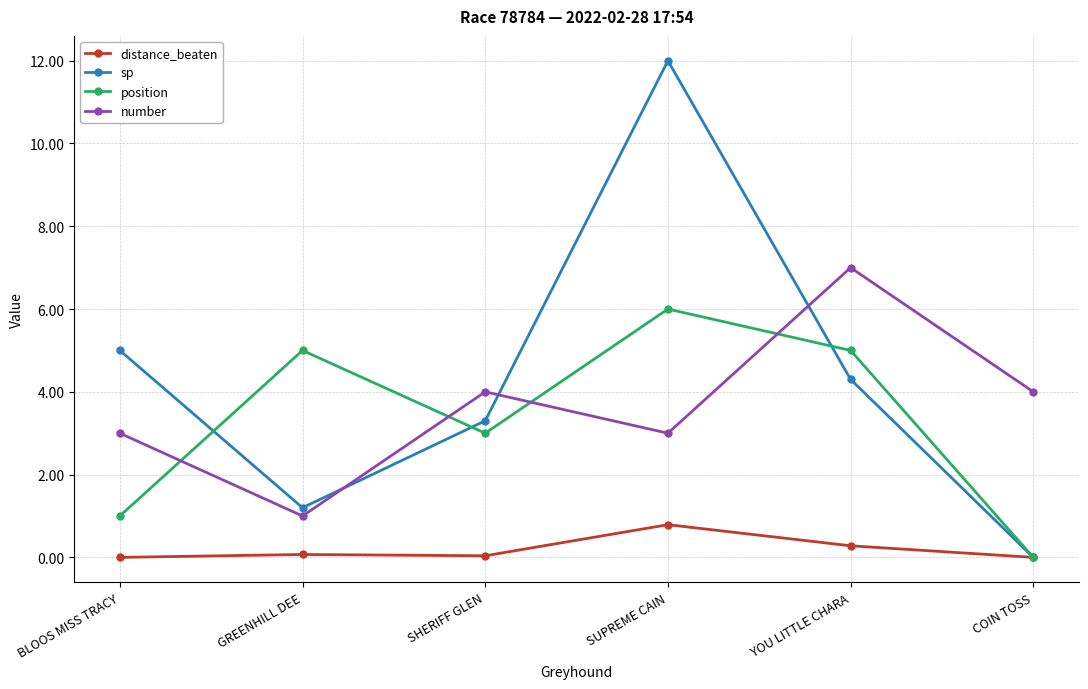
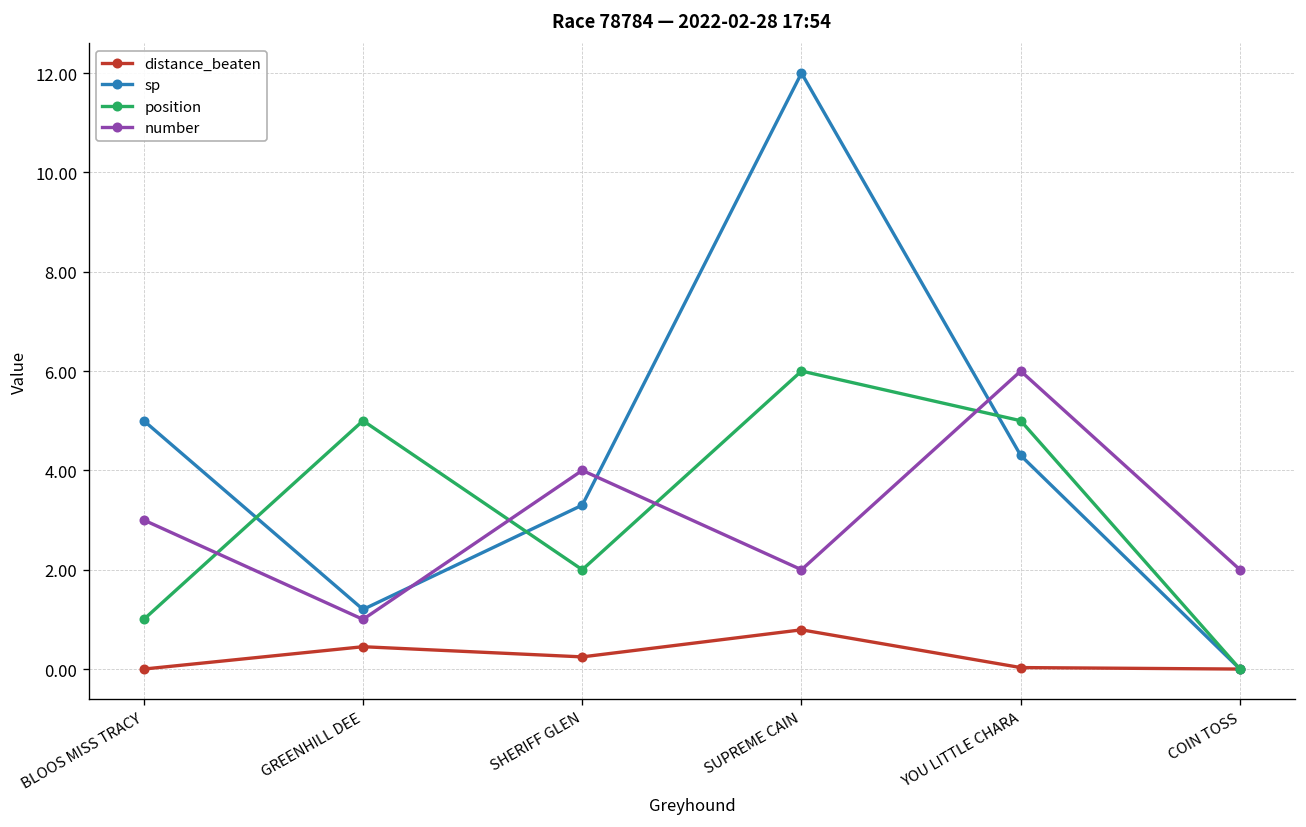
  {
    "distance_beaten": {
      "BLOOS MISS TRACY": 0.0,
-     "GREENHILL DEE": 0.1,
-     "SHERIFF GLEN": 0.0,
+     "GREENHILL DEE": 0.5,
+     "SHERIFF GLEN": 0.2,
      "SUPREME CAIN": 0.8,
-     "YOU LITTLE CHARA": 0.3
+     "YOU LITTLE CHARA": 0.0
    },
    "sp": {
      "BLOOS MISS TRACY": 5.0,
      "GREENHILL DEE": 1.2,
      "SHERIFF GLEN": 3.3,
      "SUPREME CAIN": 12.0,
      "YOU LITTLE CHARA": 4.3
    },
    "position": {
      "BLOOS MISS TRACY": 1,
      "GREENHILL DEE": 5,
-     "SHERIFF GLEN": 3,
+     "SHERIFF GLEN": 2,
      "SUPREME CAIN": 6,
      "YOU LITTLE CHARA": 5
    },
    "number": {
      "BLOOS MISS TRACY": 3,
      "GREENHILL DEE": 1,
      "SHERIFF GLEN": 4,
-     "SUPREME CAIN": 3,
-     "YOU LITTLE CHARA": 7,
-     "COIN TOSS": 4
+     "SUPREME CAIN": 2,
+     "YOU LITTLE CHARA": 6,
+     "COIN TOSS": 2
    }
  }
